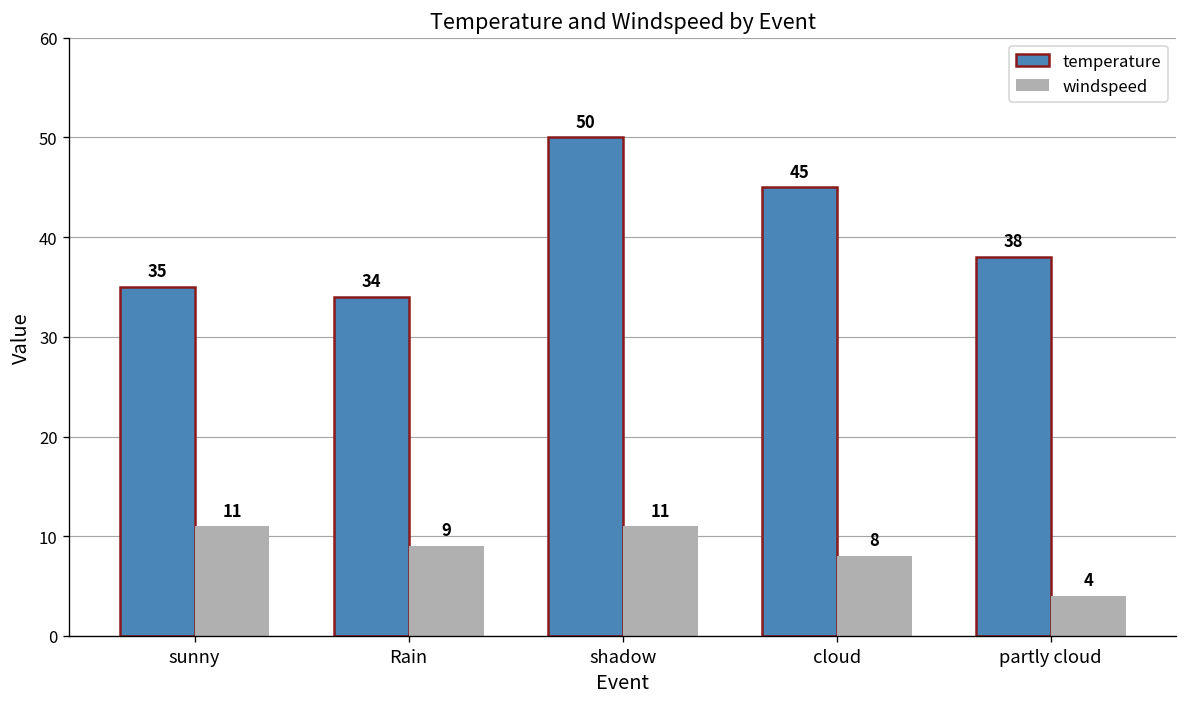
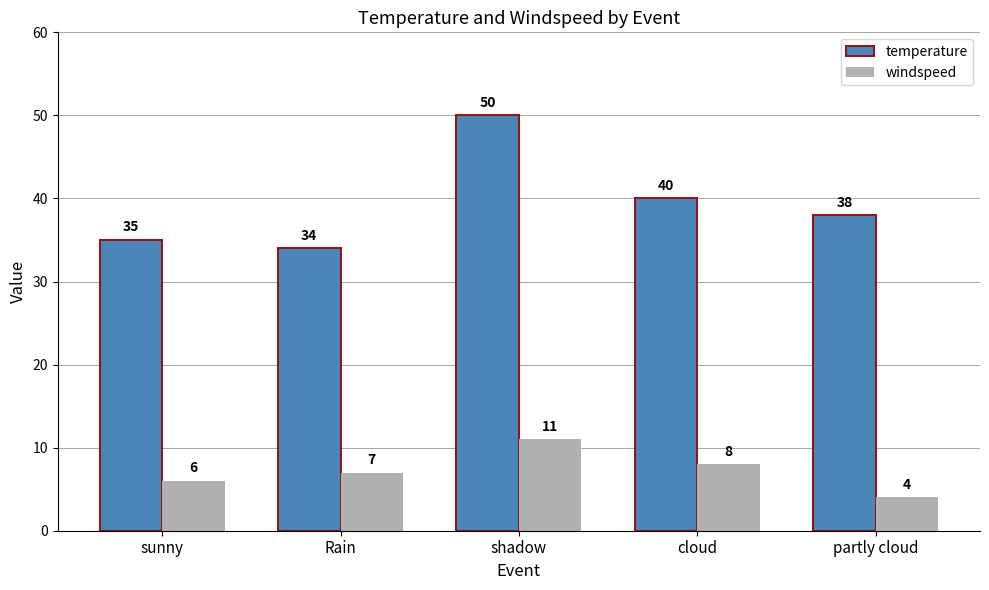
  {
    "temperature": {
      "sunny": 35,
      "Rain": 34,
      "shadow": 50,
-     "cloud": 45,
+     "cloud": 40,
      "partly cloud": 38
    },
    "windspeed": {
-     "sunny": 11,
-     "Rain": 9,
+     "sunny": 6,
+     "Rain": 7,
      "shadow": 11,
      "cloud": 8,
      "partly cloud": 4
    }
  }
